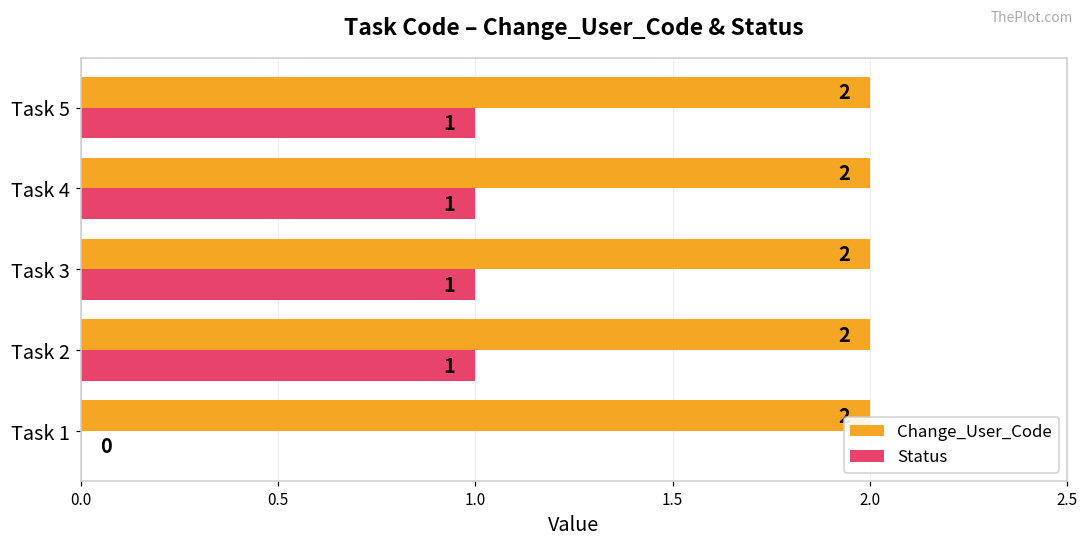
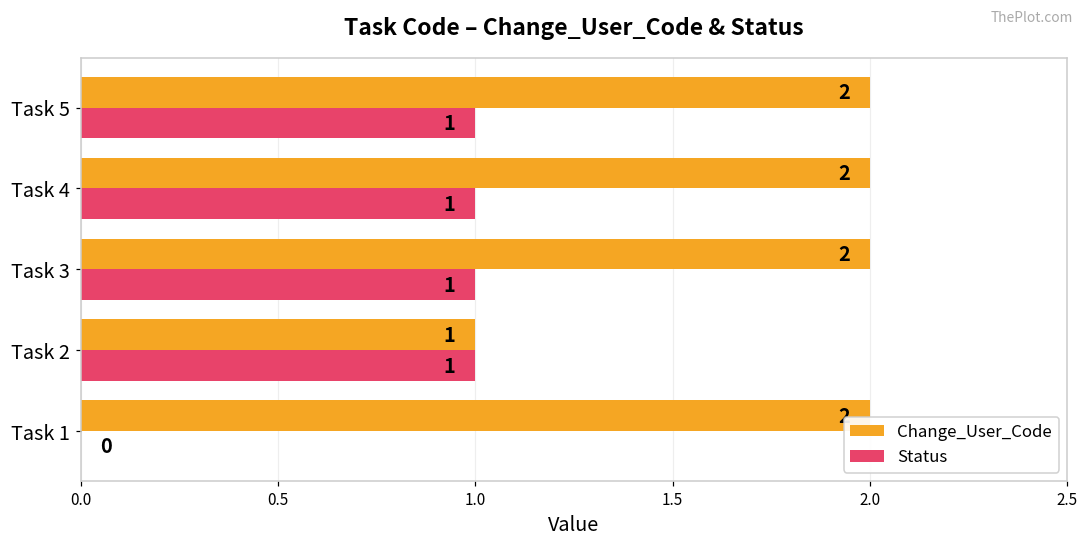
  {
    "Change_User_Code": {
      "Task 5": 2,
      "Task 4": 2,
      "Task 3": 2,
-     "Task 2": 2
+     "Task 2": 1
    },
    "Status": {
      "Task 5": 1,
      "Task 4": 1,
      "Task 3": 1,
      "Task 2": 1,
      "Task 1": 0
    }
  }
